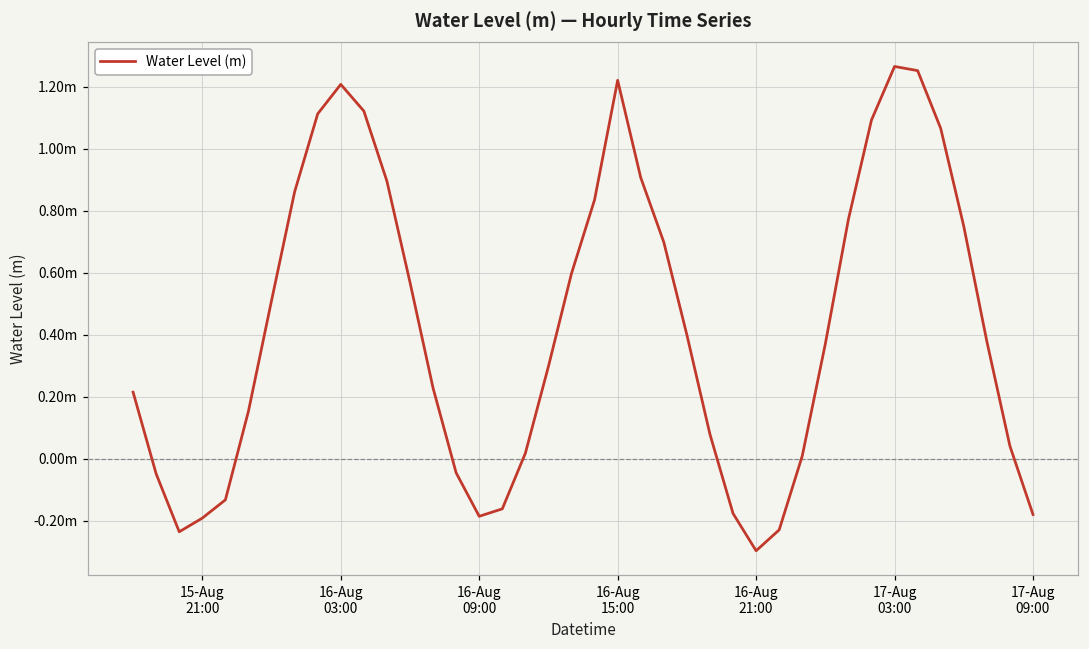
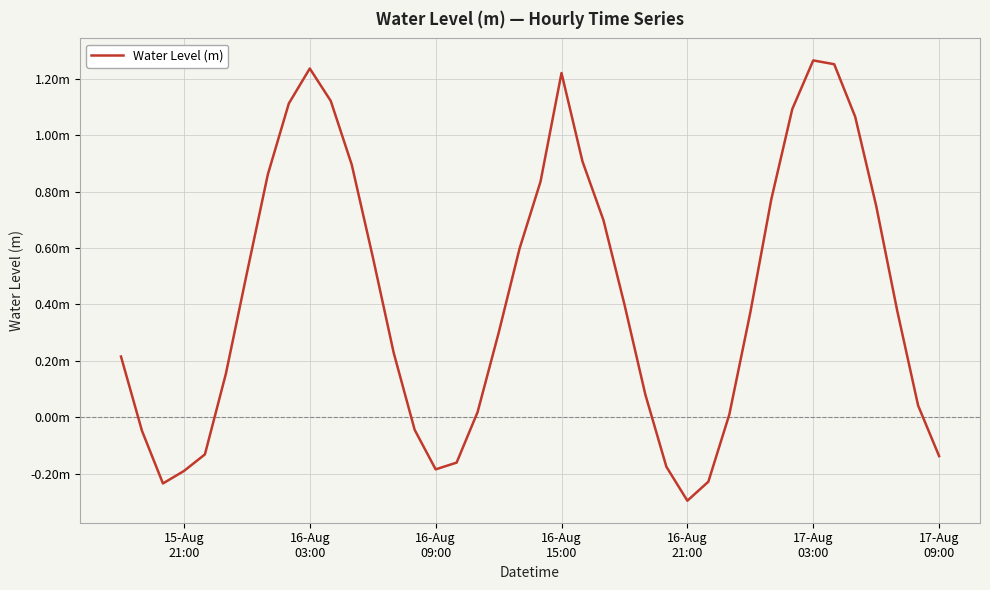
  {
    "15-Aug 21:00": "-0.19m",
-   "16-Aug 03:00": "1.21m",
+   "16-Aug 03:00": "1.24m",
    "16-Aug 09:00": "-0.18m",
    "16-Aug 15:00": "1.22m",
    "16-Aug 21:00": "-0.30m",
    "17-Aug 03:00": "1.26m",
-   "17-Aug 09:00": "-0.18m"
+   "17-Aug 09:00": "-0.14m"
  }
